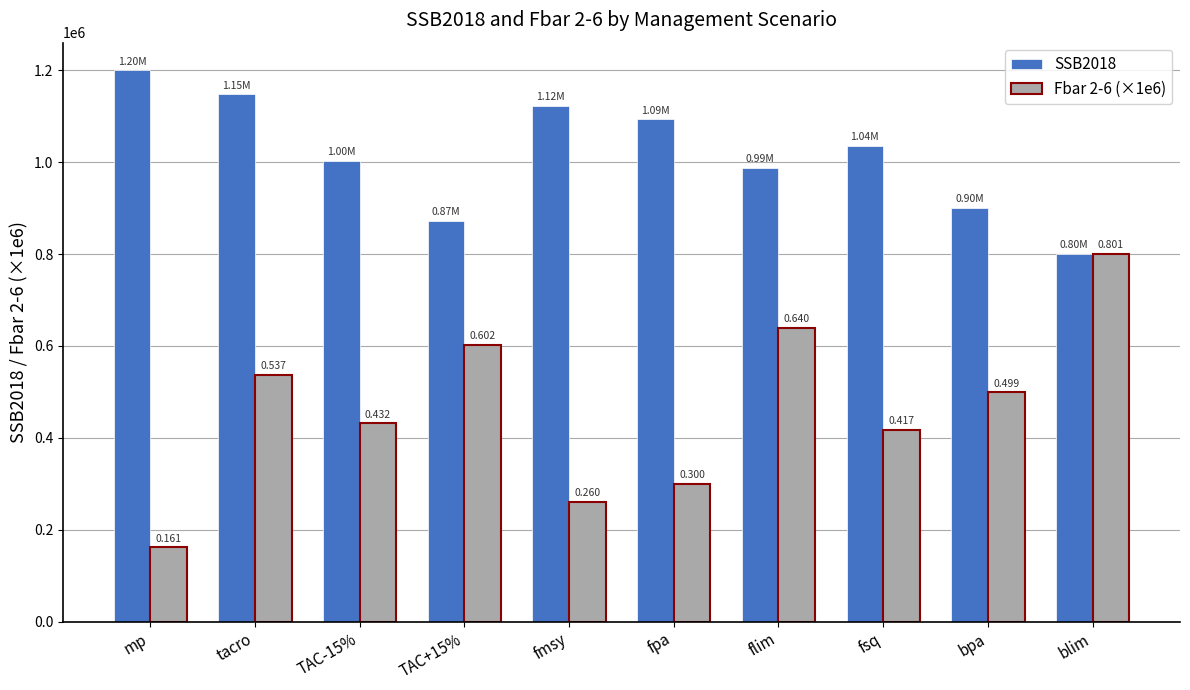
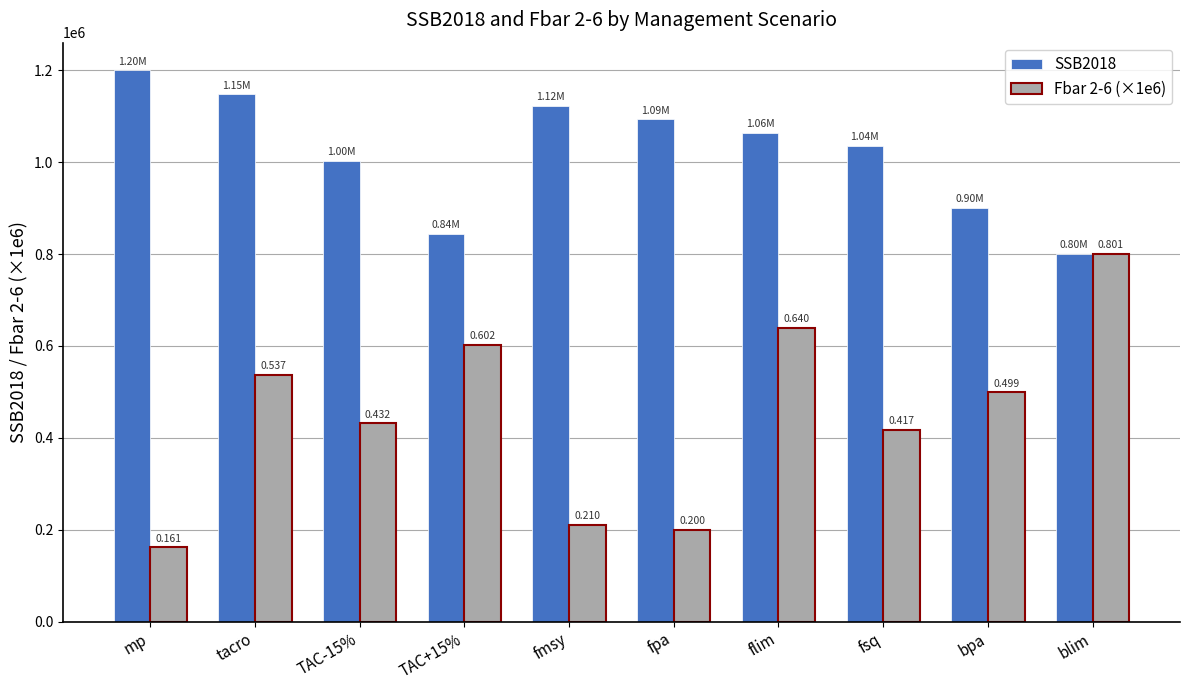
  {
    "SSB2018": {
      "mp": "1.20M",
      "tacro": "1.15M",
      "TAC-15%": "1.00M",
-     "TAC+15%": "0.87M",
+     "TAC+15%": "0.84M",
      "fmsy": "1.12M",
      "fpa": "1.09M",
-     "flim": "0.99M",
+     "flim": "1.06M",
      "fsq": "1.04M",
      "bpa": "0.90M",
      "blim": "0.80M"
    },
    "Fbar 2-6 (×1e6)": {
-     "fmsy": "0.260",
-     "fpa": "0.300"
+     "fmsy": "0.210",
+     "fpa": "0.200"
    }
  }
